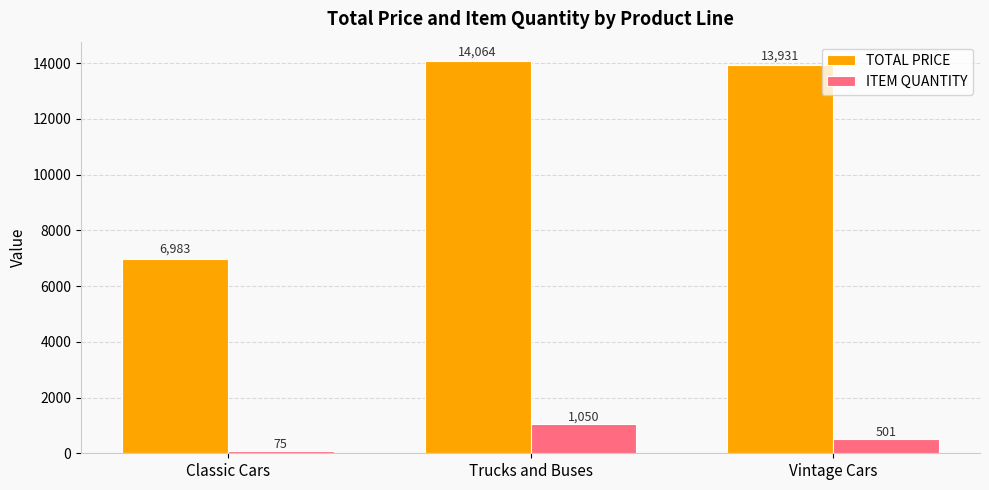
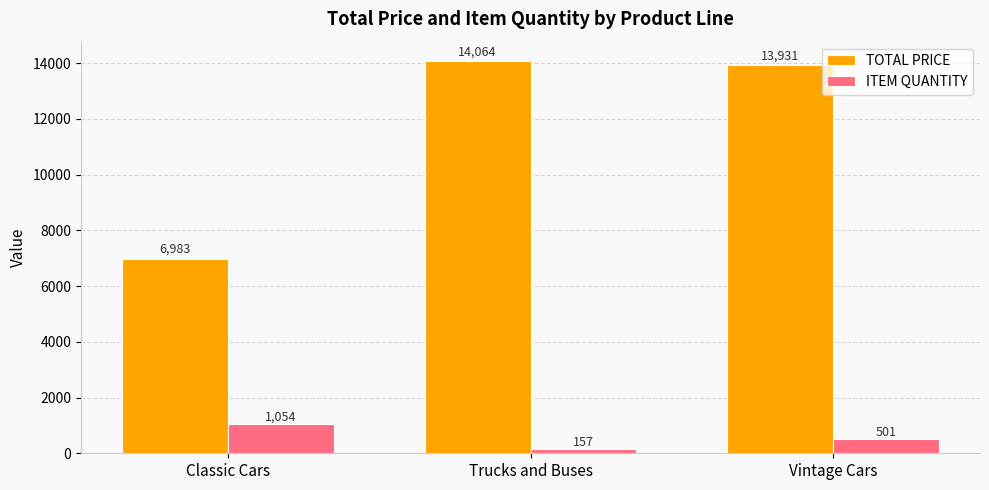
  {
    "TOTAL PRICE": {
      "Classic Cars": "6,983",
      "Trucks and Buses": "14,064",
      "Vintage Cars": "13,931"
    },
    "ITEM QUANTITY": {
-     "Classic Cars": "75",
-     "Trucks and Buses": "1,050",
+     "Classic Cars": "1,054",
+     "Trucks and Buses": "157",
      "Vintage Cars": "501"
    }
  }
